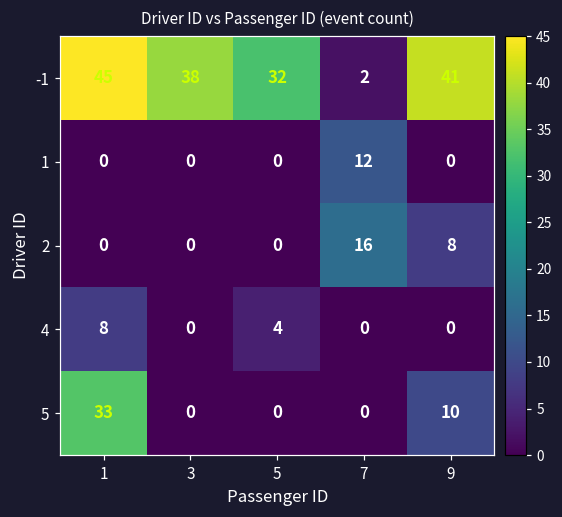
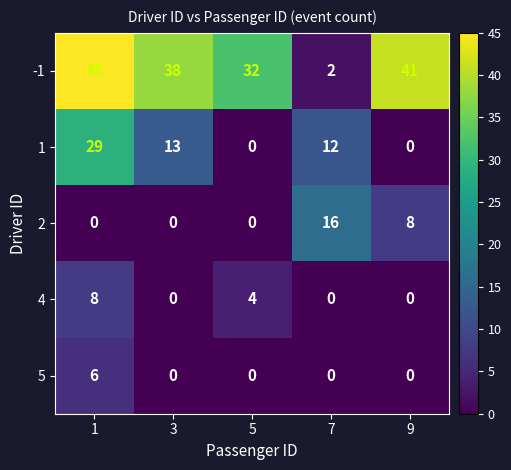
  {
    "-1": {
      "1": 45,
      "3": 38,
      "5": 32,
      "7": 2
    },
    "1": {
-     "1": 0,
-     "3": 0,
+     "1": 29,
+     "3": 13,
      "5": 0,
      "7": 12,
      "9": 0
    },
    "2": {
      "1": 0,
      "3": 0,
      "5": 0,
      "7": 16,
      "9": 8
    },
    "4": {
      "1": 8,
      "3": 0,
      "5": 4,
      "7": 0,
      "9": 0
    },
    "5": {
-     "1": 33,
+     "1": 6,
      "3": 0,
      "5": 0,
      "7": 0,
-     "9": 10
+     "9": 0
    }
  }
